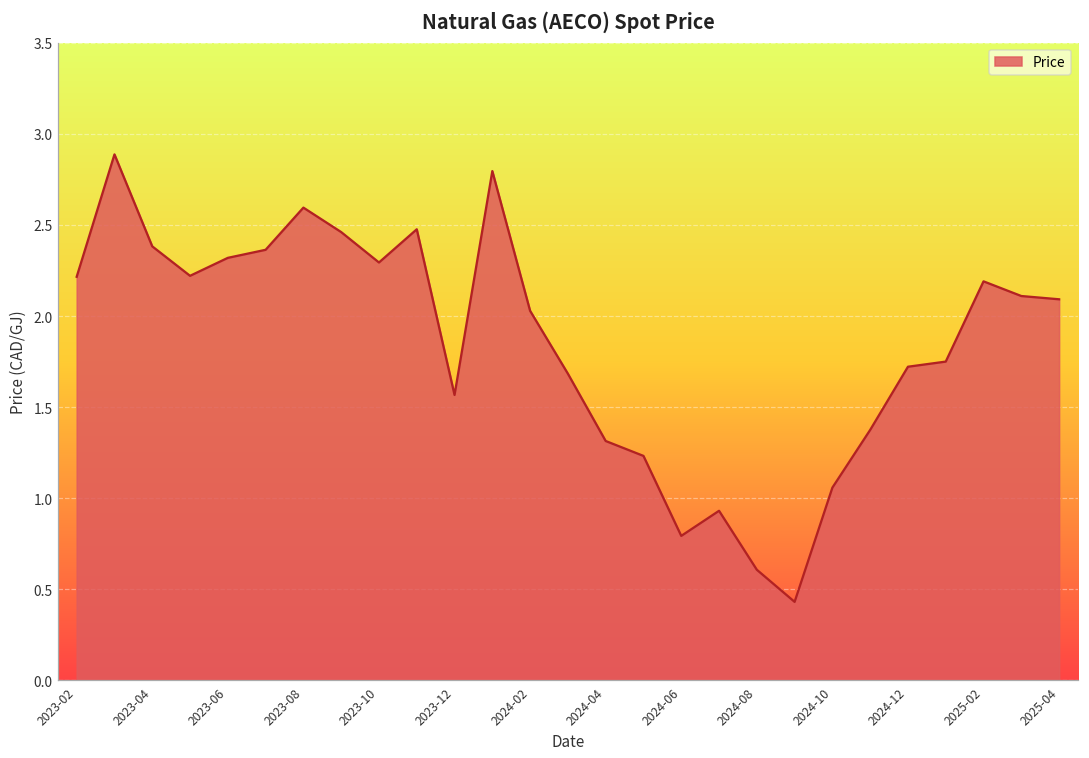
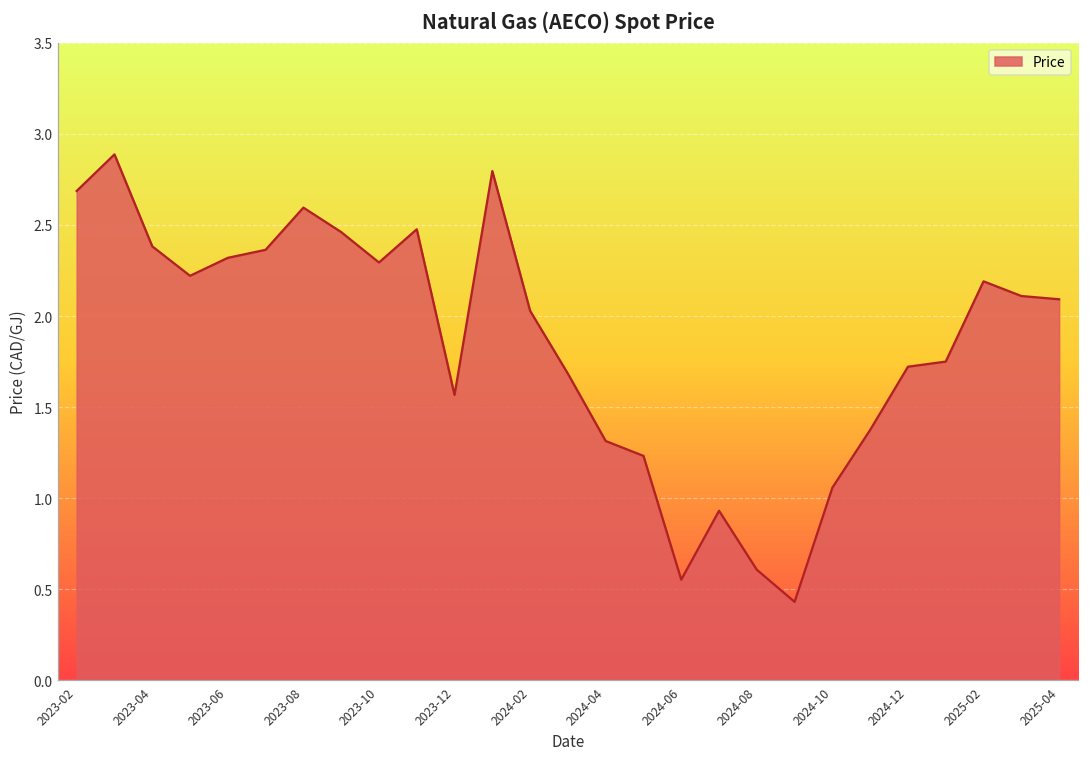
  {
-   "2023-02": 2.22,
+   "2023-02": 2.69,
    "2023-04": 2.38,
    "2023-06": 2.32,
    "2023-08": 2.60,
    "2023-10": 2.29,
    "2023-12": 1.57,
    "2024-02": 2.03,
    "2024-04": 1.31,
-   "2024-06": 0.79,
+   "2024-06": 0.55,
    "2024-08": 0.61,
    "2024-10": 1.06,
    "2024-12": 1.72,
    "2025-02": 2.19,
    "2025-04": 2.09
  }
